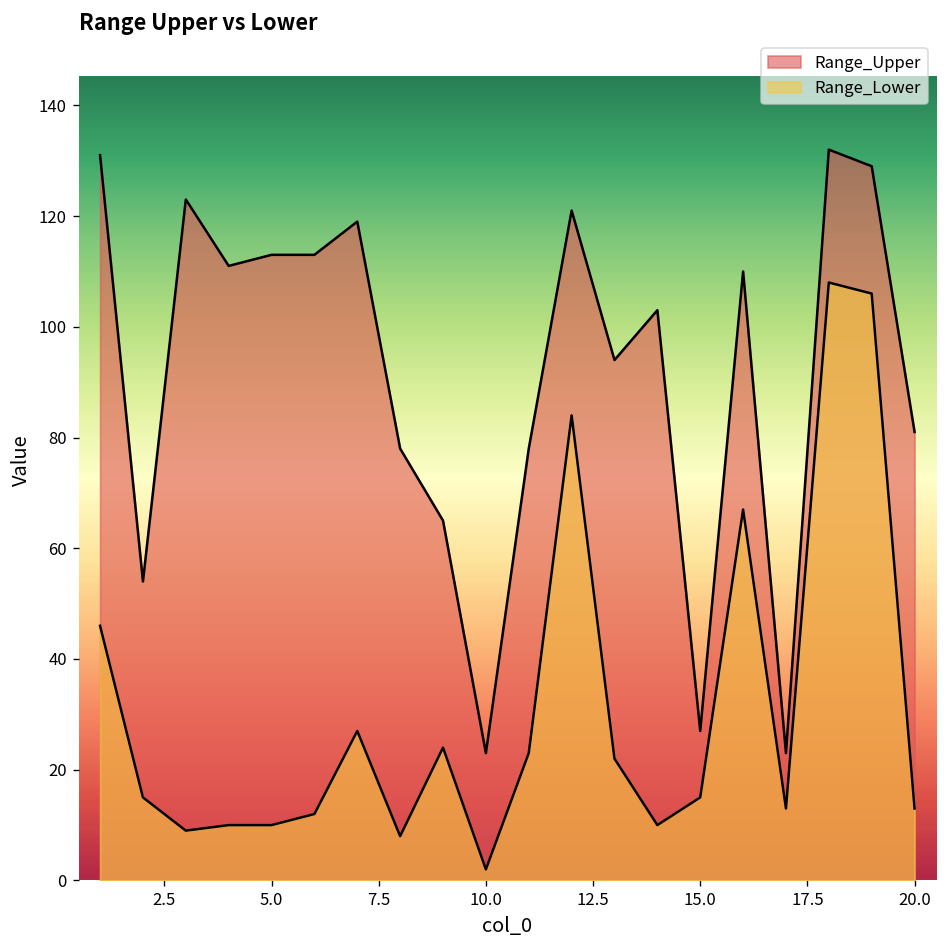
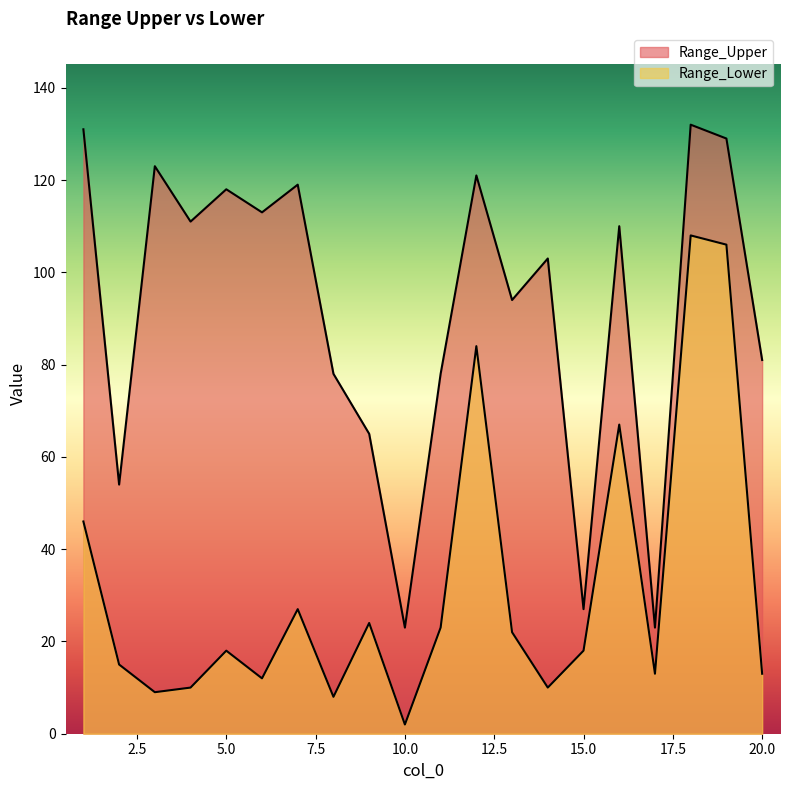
  {
    "Range_Upper": {
-     "5.0": 113,
+     "5.0": 118,
      "10.0": 23,
      "15.0": 27,
      "20.0": 81
    },
    "Range_Lower": {
-     "5.0": 10,
+     "5.0": 18,
      "10.0": 2,
-     "15.0": 15,
+     "15.0": 18,
      "20.0": 13
    }
  }
